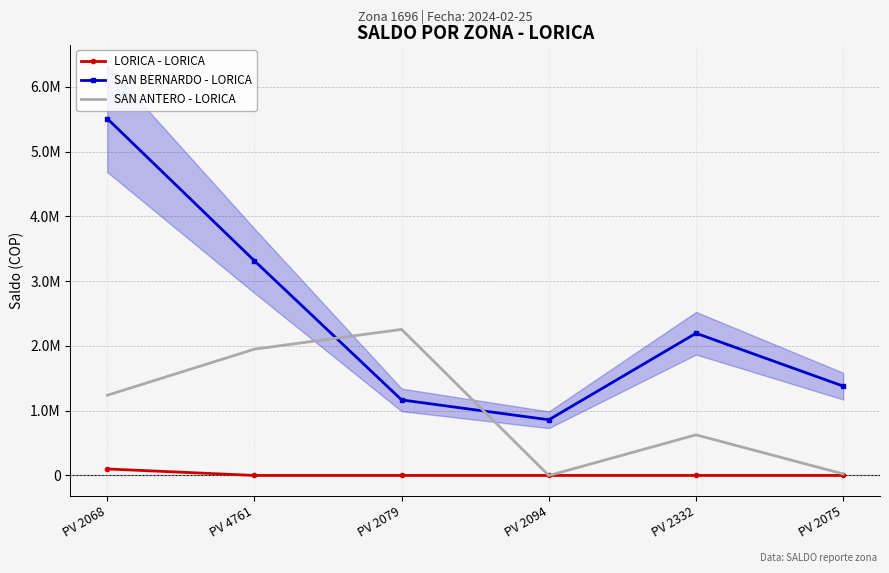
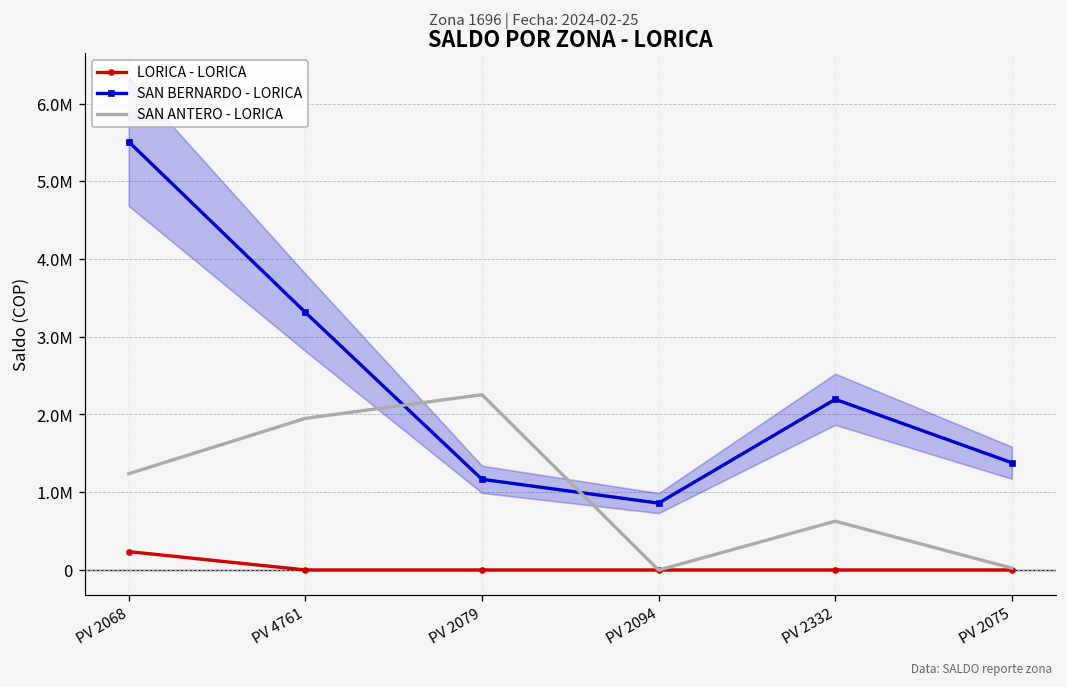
  {
    "LORICA - LORICA": {
-     "PV 2068": 100000,
+     "PV 2068": 200000,
      "PV 4761": 0,
      "PV 2079": 0,
      "PV 2332": 0
    },
    "SAN ANTERO - LORICA": {
      "PV 2068": 1200000,
      "PV 4761": 1900000,
      "PV 2079": 2300000,
      "PV 2332": 600000
    }
  }
